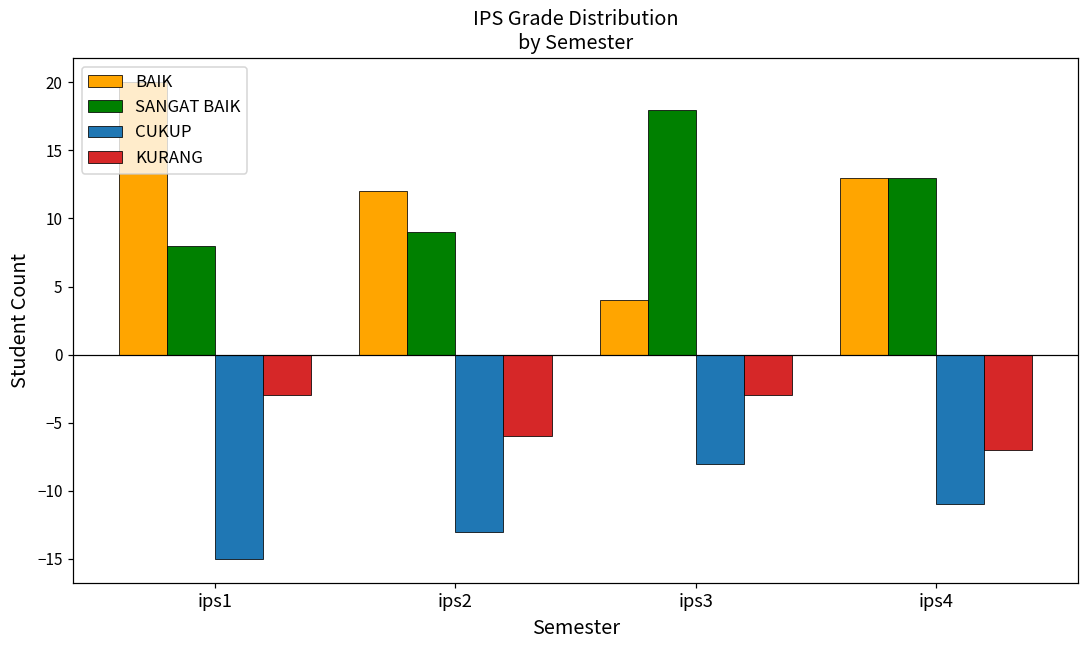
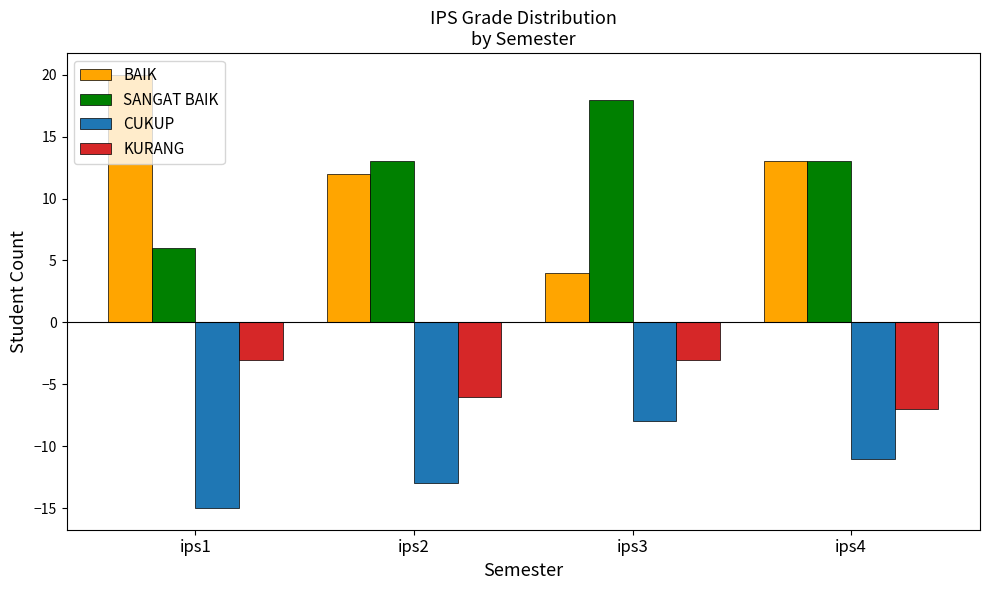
  {
    "BAIK": {
      "ips2": 12,
      "ips3": 4,
      "ips4": 13
    },
    "SANGAT BAIK": {
-     "ips1": 8,
-     "ips2": 9,
+     "ips1": 6,
+     "ips2": 13,
      "ips3": 18,
      "ips4": 13
    },
    "CUKUP": {
      "ips1": -15,
      "ips2": -13,
      "ips3": -8,
      "ips4": -11
    },
    "KURANG": {
      "ips1": -3,
      "ips2": -6,
      "ips3": -3,
      "ips4": -7
    }
  }
